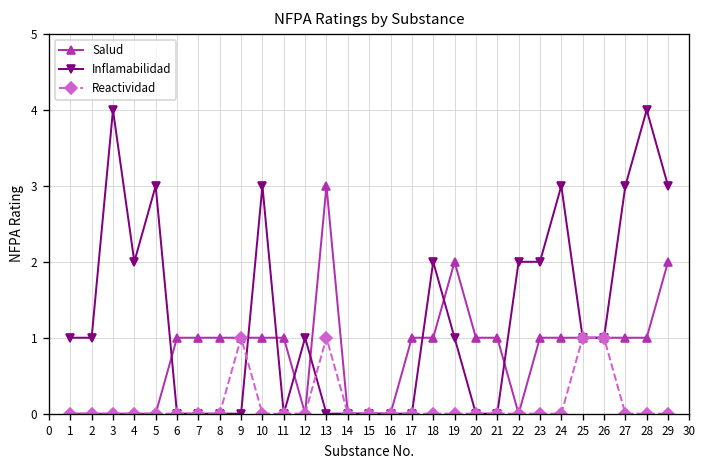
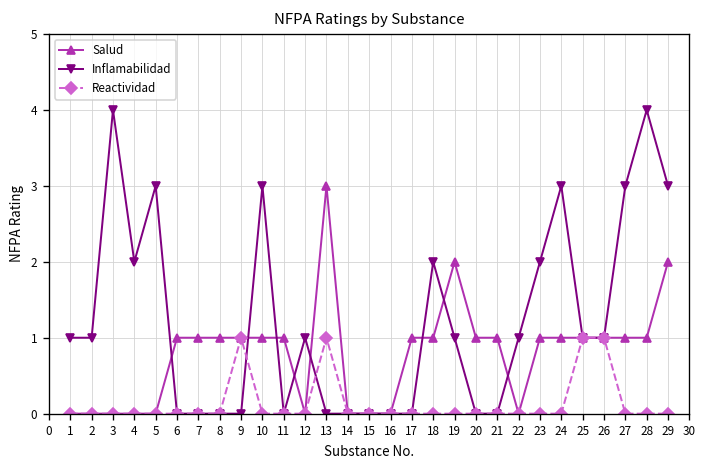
  {
    "Salud": {
      "6": 1,
      "7": 1,
      "8": 1,
      "10": 1,
      "11": 1,
      "13": 3,
      "17": 1,
      "18": 1,
      "19": 2,
      "20": 1,
      "21": 1,
      "23": 1,
      "24": 1,
      "27": 1,
      "28": 1,
      "29": 2
    },
    "Inflamabilidad": {
      "1": 1,
      "2": 1,
      "3": 4,
      "4": 2,
      "5": 3,
      "9": 0,
      "10": 3,
      "12": 1,
      "13": 0,
      "18": 2,
      "19": 1,
-     "22": 2,
+     "22": 1,
      "23": 2,
      "24": 3,
      "27": 3,
      "28": 4,
      "29": 3
    },
    "Reactividad": {
      "10": 0,
      "13": 1,
      "18": 0,
      "19": 0,
      "23": 0,
      "24": 0,
      "27": 0,
      "28": 0,
      "29": 0
    }
  }
